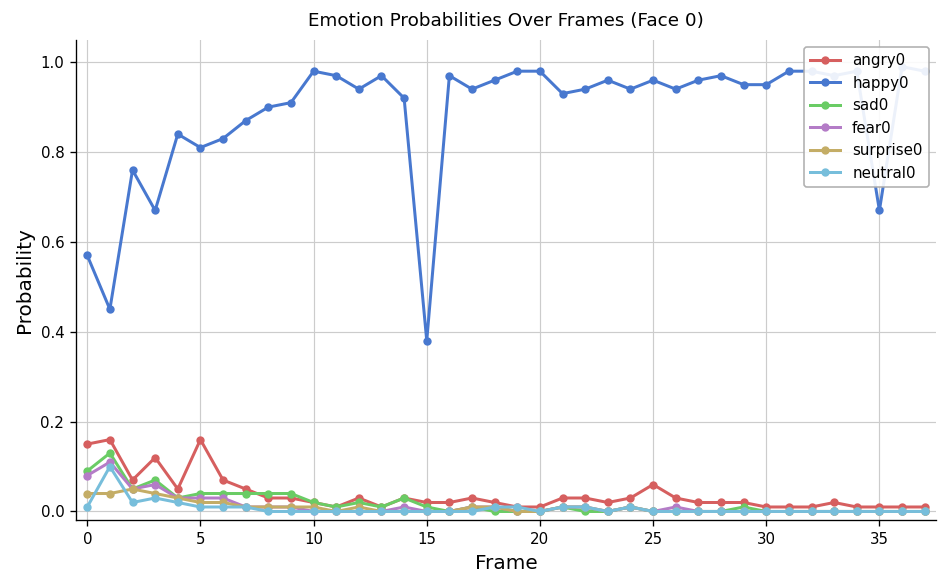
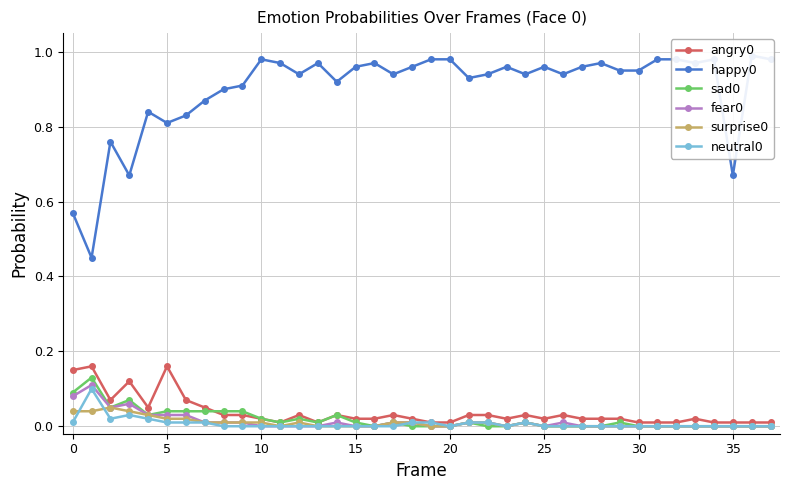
  {
    "angry0": {
      "0": 0.15,
      "5": 0.16,
      "15": 0.02,
      "20": 0.01,
-     "25": 0.06,
+     "25": 0.02,
      "30": 0.01,
      "35": 0.01
    },
    "happy0": {
      "0": 0.57,
      "5": 0.81,
      "10": 0.98,
-     "15": 0.38,
+     "15": 0.96,
      "20": 0.98,
      "25": 0.96,
      "30": 0.95,
      "35": 0.67
    },
    "sad0": {
      "0": 0.09,
      "5": 0.04,
      "15": 0.01
    },
    "fear0": {
      "0": 0.08,
      "5": 0.03
    },
    "surprise0": {
      "0": 0.04,
      "5": 0.02,
      "10": 0.01
    },
    "neutral0": {
      "0": 0.01,
      "5": 0.01
    }
  }
